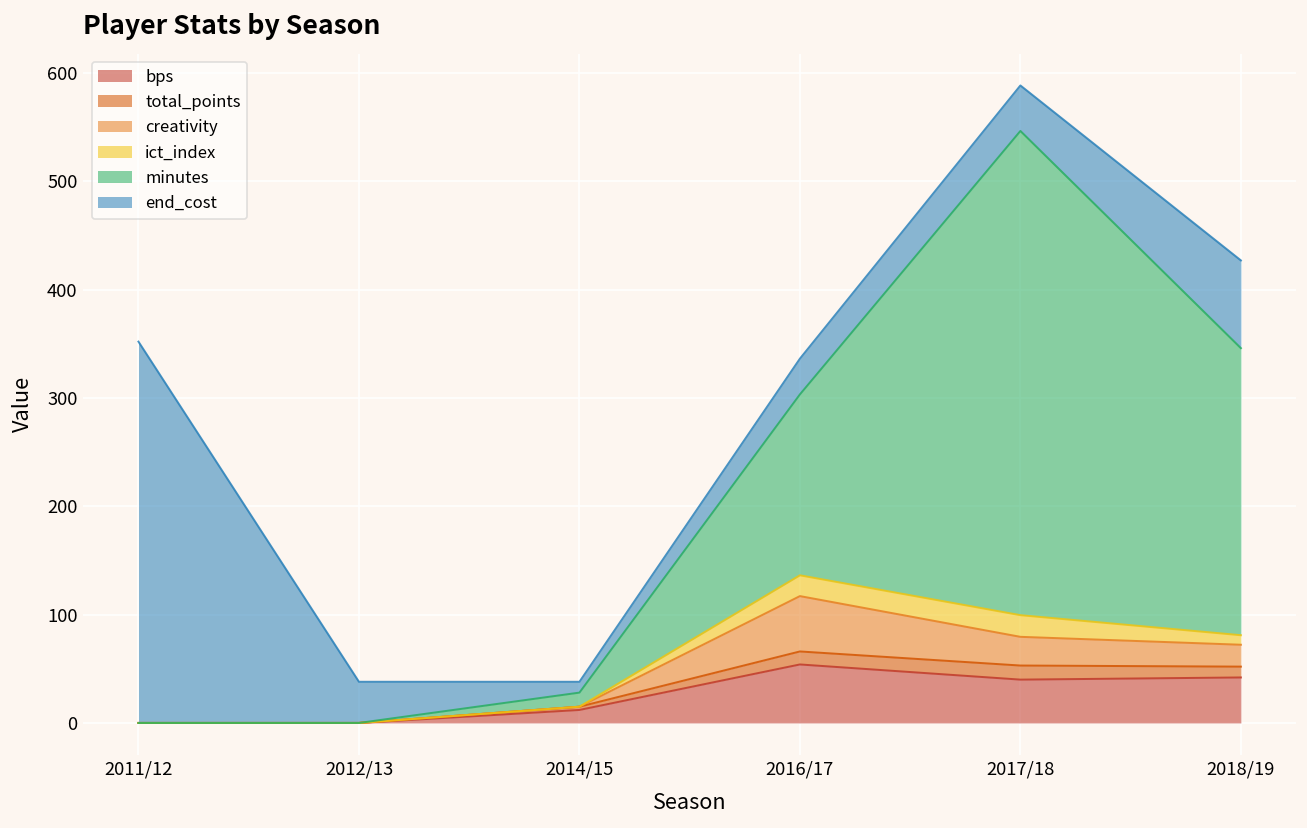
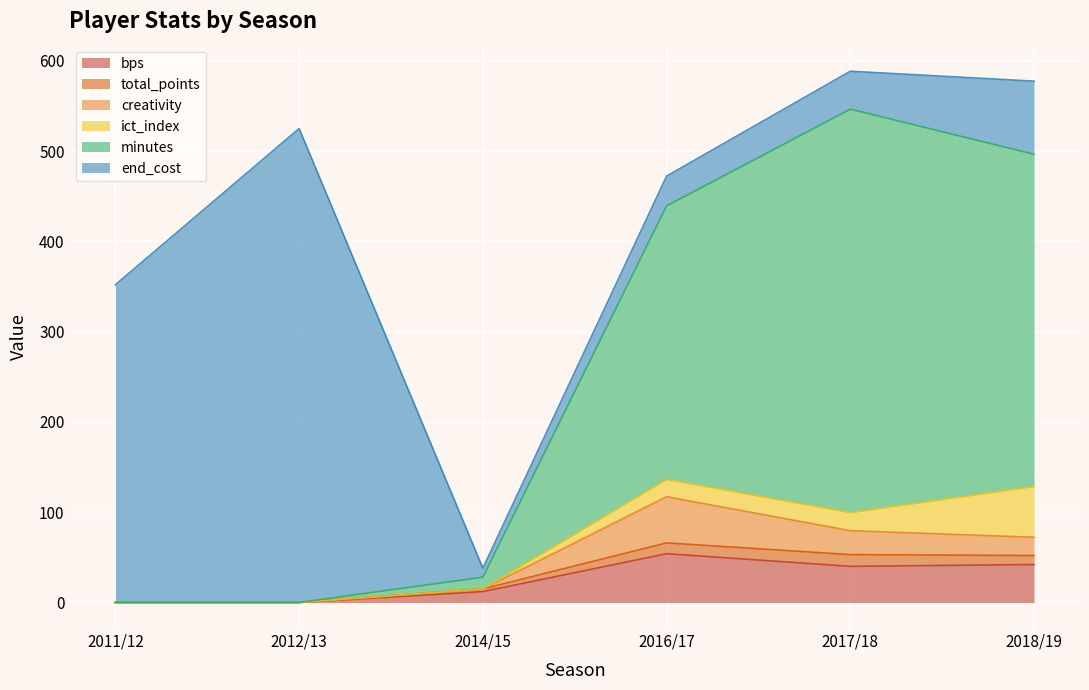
  {
    "ict_index": {
      "2016/17": 20,
      "2017/18": 20,
-     "2018/19": 10
+     "2018/19": 60
    },
    "minutes": {
      "2014/15": 10,
-     "2016/17": 170,
+     "2016/17": 300,
      "2017/18": 450,
-     "2018/19": 270
+     "2018/19": 370
    },
    "end_cost": {
      "2011/12": 350,
-     "2012/13": 40,
+     "2012/13": 530,
      "2014/15": 10,
      "2016/17": 30,
      "2017/18": 40,
      "2018/19": 80
    }
  }
